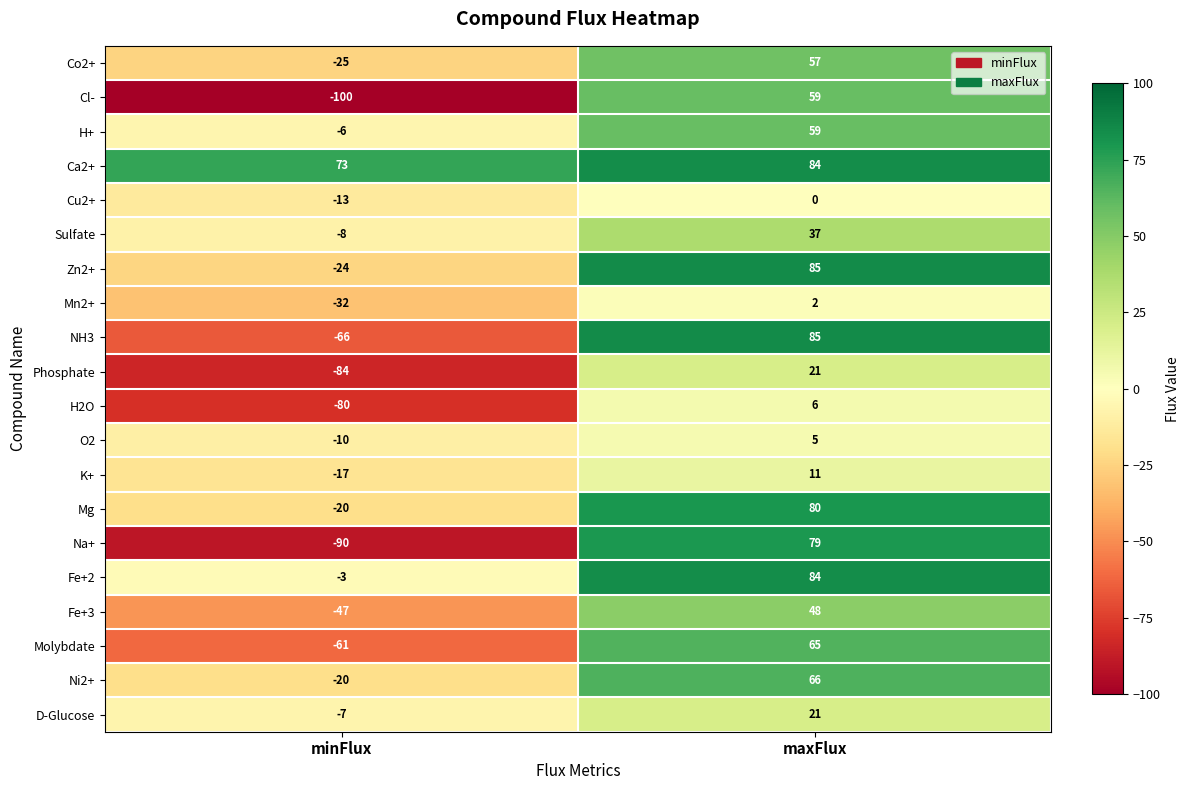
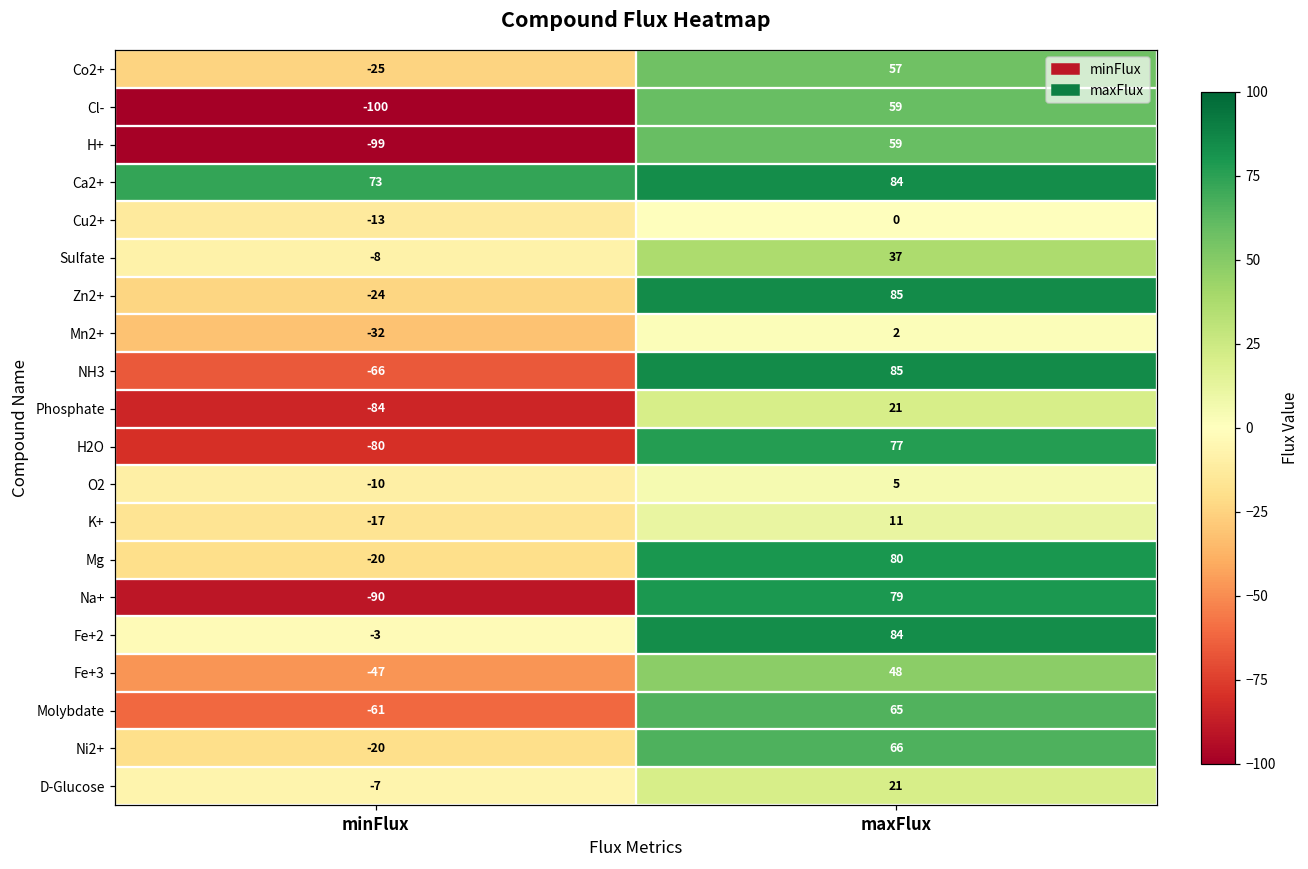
  {
    "Co2+": {
      "minFlux": -25,
      "maxFlux": 57
    },
    "Cl-": {
      "minFlux": -100,
      "maxFlux": 59
    },
    "H+": {
-     "minFlux": -6,
+     "minFlux": -99,
      "maxFlux": 59
    },
    "Ca2+": {
      "minFlux": 73,
      "maxFlux": 84
    },
    "Cu2+": {
      "minFlux": -13,
      "maxFlux": 0
    },
    "Sulfate": {
      "minFlux": -8,
      "maxFlux": 37
    },
    "Zn2+": {
      "minFlux": -24,
      "maxFlux": 85
    },
    "Mn2+": {
      "minFlux": -32,
      "maxFlux": 2
    },
    "NH3": {
      "minFlux": -66,
      "maxFlux": 85
    },
    "Phosphate": {
      "minFlux": -84,
      "maxFlux": 21
    },
    "H2O": {
      "minFlux": -80,
-     "maxFlux": 6
+     "maxFlux": 77
    },
    "O2": {
      "minFlux": -10,
      "maxFlux": 5
    },
    "K+": {
      "minFlux": -17,
      "maxFlux": 11
    },
    "Mg": {
      "minFlux": -20,
      "maxFlux": 80
    },
    "Na+": {
      "minFlux": -90,
      "maxFlux": 79
    },
    "Fe+2": {
      "minFlux": -3,
      "maxFlux": 84
    },
    "Fe+3": {
      "minFlux": -47,
      "maxFlux": 48
    },
    "Molybdate": {
      "minFlux": -61,
      "maxFlux": 65
    },
    "Ni2+": {
      "minFlux": -20,
      "maxFlux": 66
    },
    "D-Glucose": {
      "minFlux": -7,
      "maxFlux": 21
    }
  }
